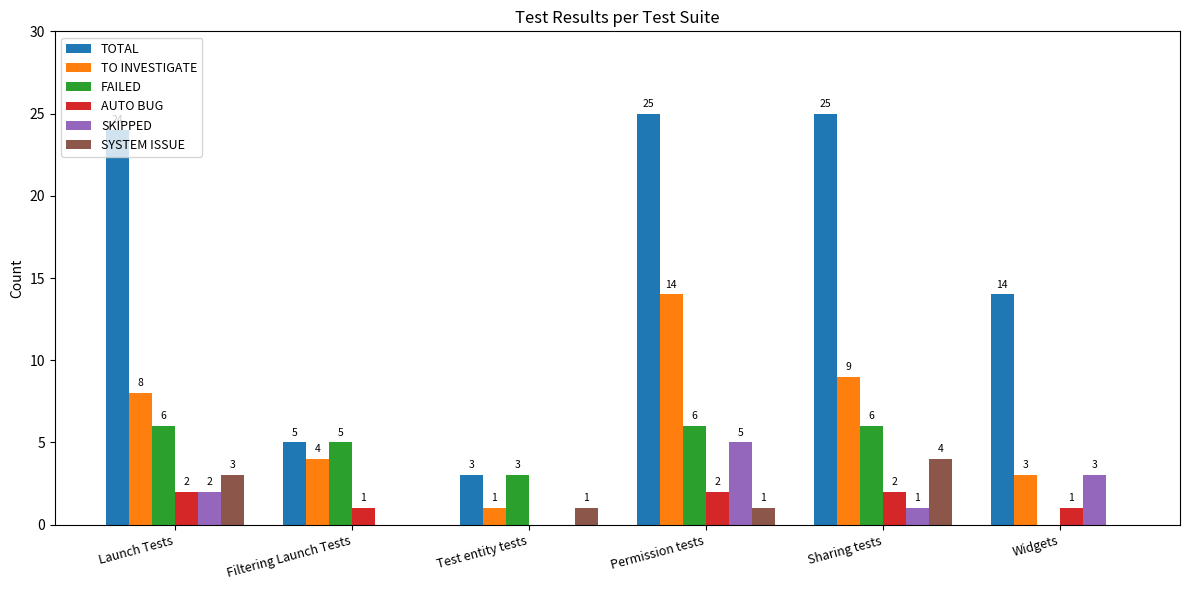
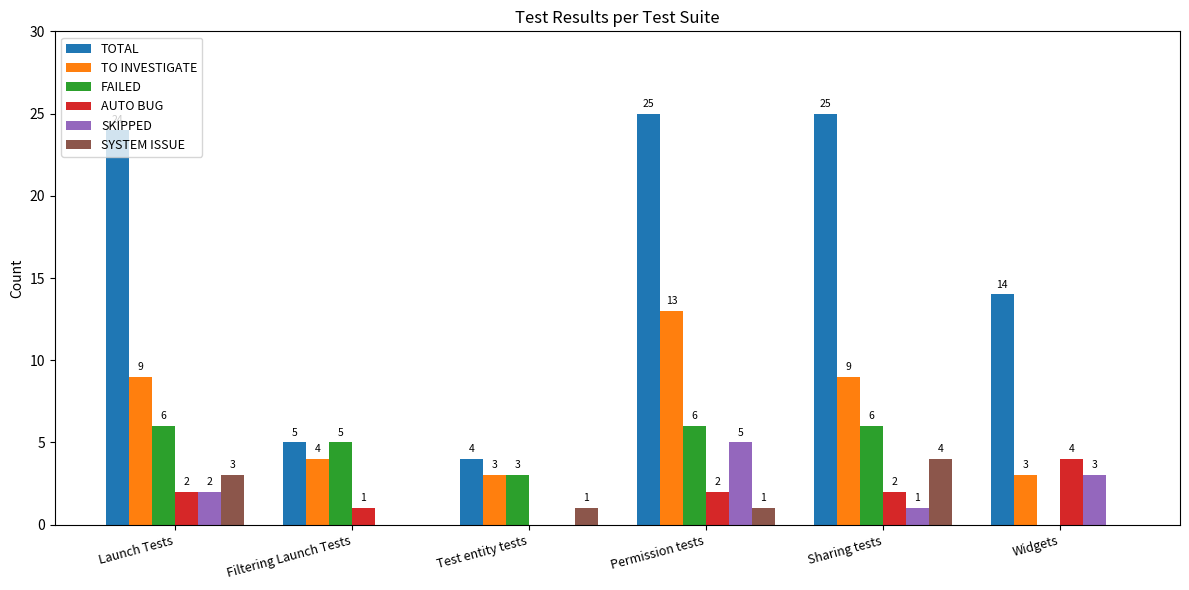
  {
    "TOTAL": {
      "Filtering Launch Tests": 5,
-     "Test entity tests": 3,
+     "Test entity tests": 4,
      "Permission tests": 25,
      "Sharing tests": 25,
      "Widgets": 14
    },
    "TO INVESTIGATE": {
-     "Launch Tests": 8,
+     "Launch Tests": 9,
      "Filtering Launch Tests": 4,
-     "Test entity tests": 1,
-     "Permission tests": 14,
+     "Test entity tests": 3,
+     "Permission tests": 13,
      "Sharing tests": 9,
      "Widgets": 3
    },
    "FAILED": {
      "Launch Tests": 6,
      "Filtering Launch Tests": 5,
      "Test entity tests": 3,
      "Permission tests": 6,
      "Sharing tests": 6
    },
    "AUTO BUG": {
      "Launch Tests": 2,
      "Filtering Launch Tests": 1,
      "Permission tests": 2,
      "Sharing tests": 2,
-     "Widgets": 1
+     "Widgets": 4
    },
    "SKIPPED": {
      "Launch Tests": 2,
      "Permission tests": 5,
      "Sharing tests": 1,
      "Widgets": 3
    },
    "SYSTEM ISSUE": {
      "Launch Tests": 3,
      "Test entity tests": 1,
      "Permission tests": 1,
      "Sharing tests": 4
    }
  }
